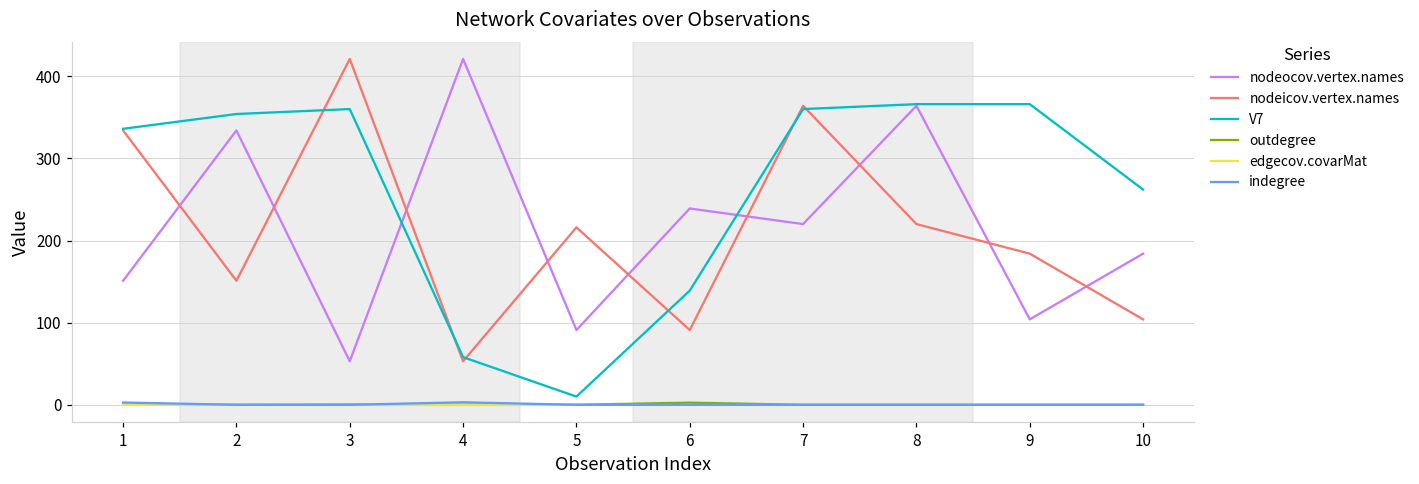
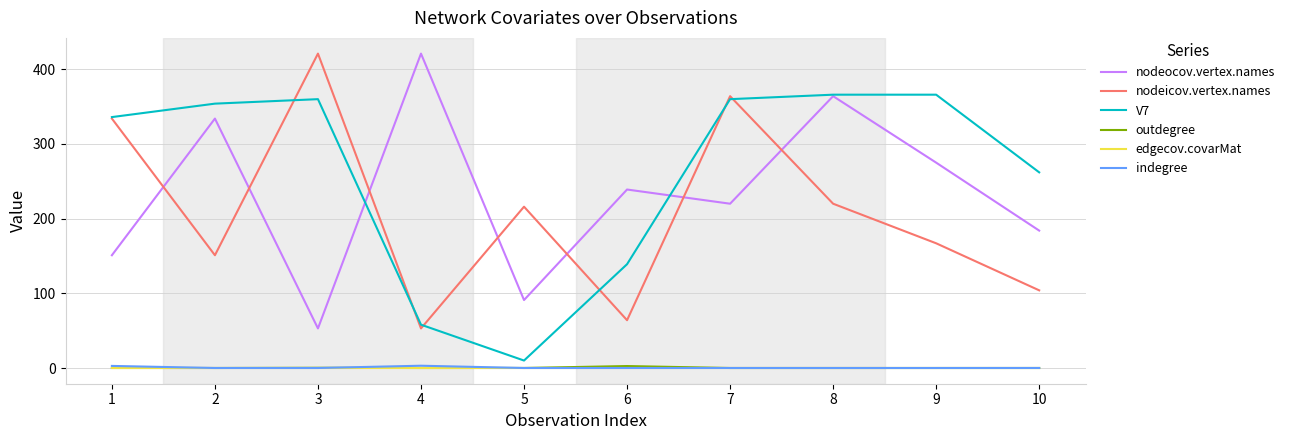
  {
    "nodeocov.vertex.names": {
      "1": 150,
      "2": 330,
      "3": 50,
      "4": 420,
      "5": 90,
      "6": 240,
      "7": 220,
-     "9": 100,
+     "9": 280,
      "10": 180
    },
    "nodeicov.vertex.names": {
      "2": 150,
      "3": 420,
      "4": 50,
      "5": 220,
-     "6": 90,
+     "6": 60,
      "7": 360,
      "8": 220,
-     "9": 180,
+     "9": 170,
      "10": 100
    },
    "V7": {
      "2": 350,
      "3": 360,
      "4": 60,
      "5": 10,
      "6": 140,
      "7": 360,
      "9": 370,
      "10": 260
    }
  }
